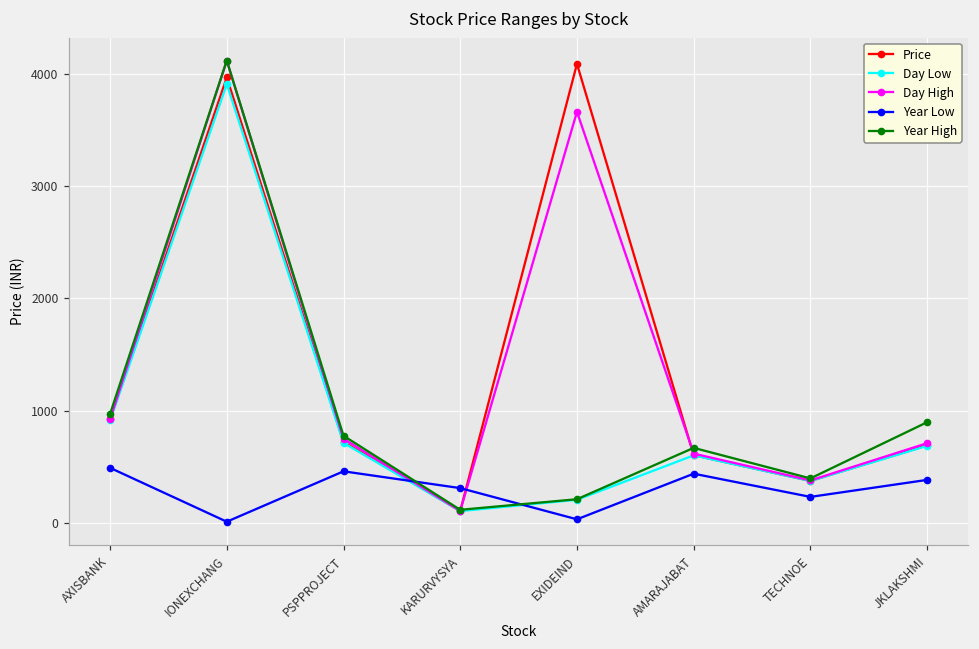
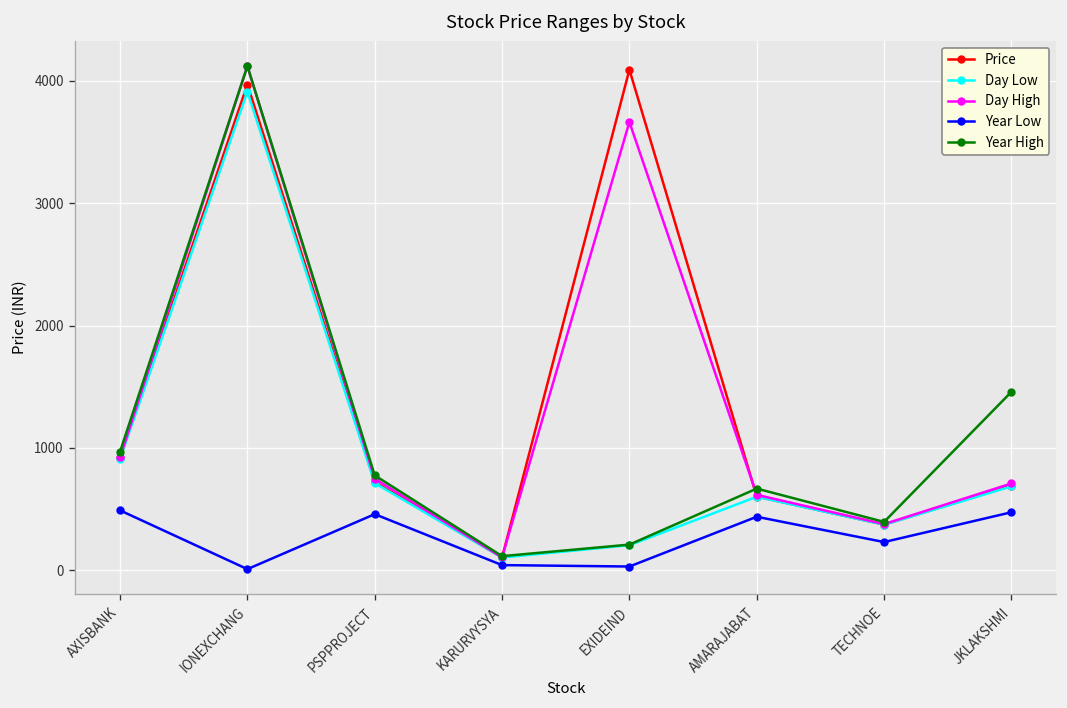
  {
    "Price": {
      "IONEXCHANG": 3970,
      "EXIDEIND": 4090
    },
    "Day Low": {
      "IONEXCHANG": 3910
    },
    "Day High": {
      "PSPPROJECT": 750,
      "EXIDEIND": 3660
    },
    "Year Low": {
      "AXISBANK": 490,
      "IONEXCHANG": 10,
      "PSPPROJECT": 460,
-     "KARURVYSYA": 310,
+     "KARURVYSYA": 40,
      "EXIDEIND": 30,
      "AMARAJABAT": 440,
      "TECHNOE": 230,
-     "JKLAKSHMI": 380
+     "JKLAKSHMI": 470
    },
    "Year High": {
      "AXISBANK": 970,
      "PSPPROJECT": 780,
      "AMARAJABAT": 670,
-     "JKLAKSHMI": 900
+     "JKLAKSHMI": 1460
    }
  }
